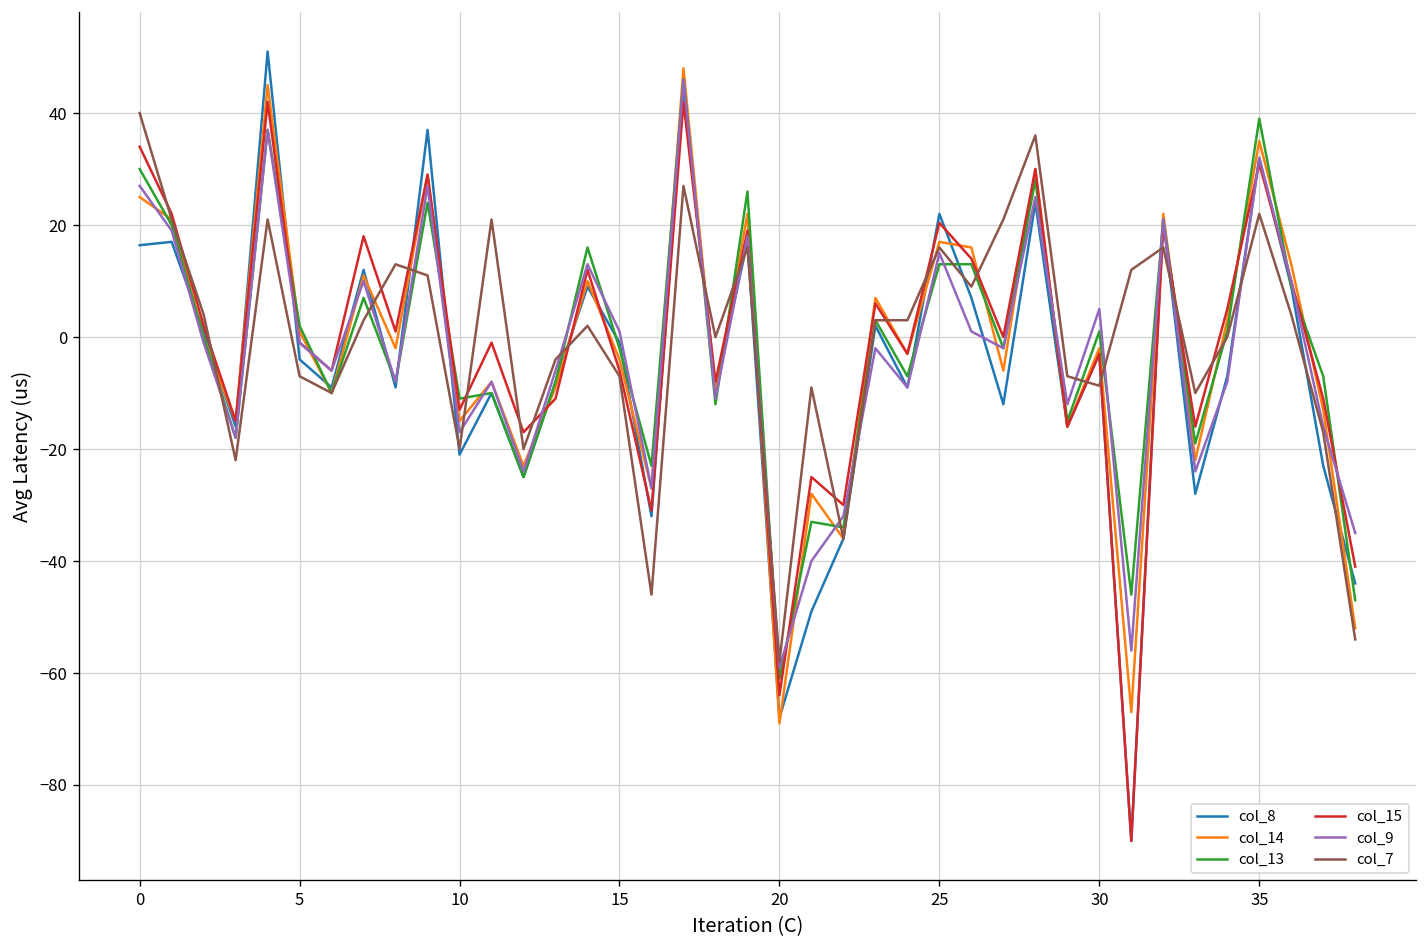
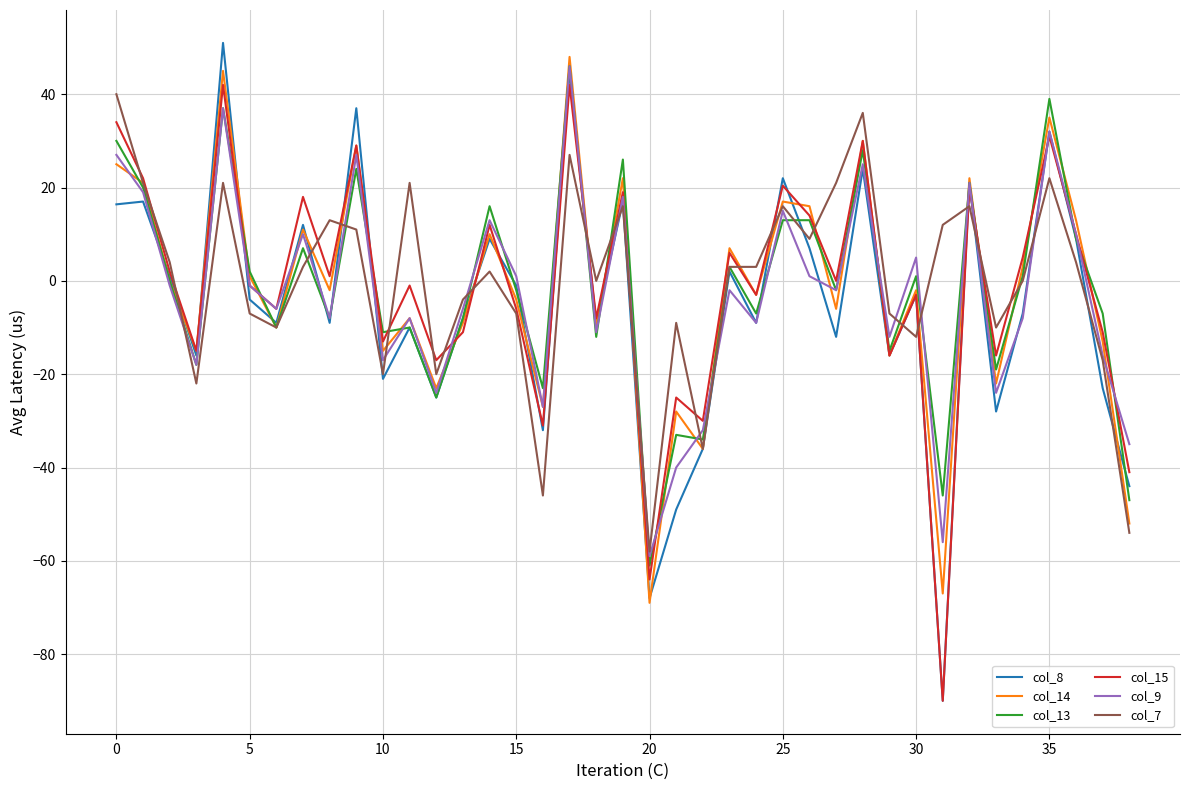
  {
    "col_8": {
      "0": 16,
      "5": -4,
      "10": -21,
      "15": -1,
      "20": -68,
      "25": 22
    },
    "col_14": {
      "0": 25,
      "5": 1,
      "10": -15,
      "15": -4,
      "20": -69,
      "25": 17,
      "30": -2,
      "35": 35
    },
    "col_13": {
      "0": 30,
      "5": 2,
      "10": -11,
      "15": -2,
      "20": -61,
      "25": 13,
      "30": 1,
      "35": 39
    },
    "col_15": {
      "0": 34,
      "10": -13,
      "15": -6,
      "20": -64,
      "25": 20,
      "35": 31
    },
    "col_9": {
      "0": 27,
      "10": -17,
      "15": 1,
      "20": -59,
      "25": 15,
      "30": 5
    },
    "col_7": {
      "0": 40,
      "5": -7,
      "10": -20,
      "15": -7,
      "20": -58,
      "25": 16,
-     "30": -9,
+     "30": -12,
      "35": 22
    }
  }
